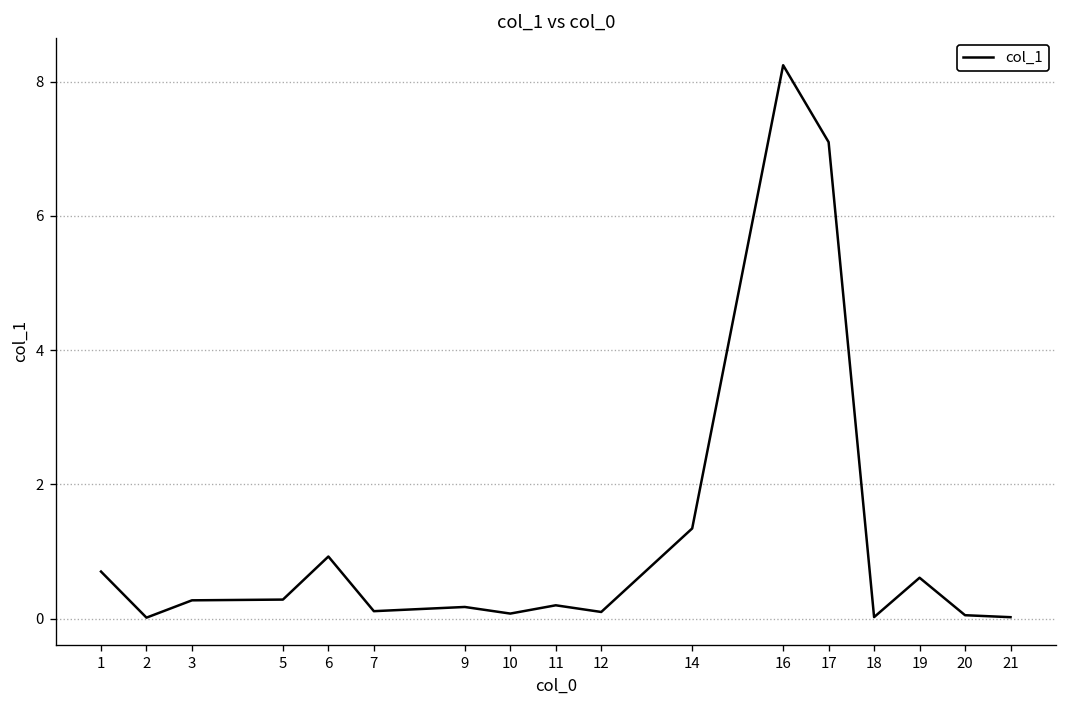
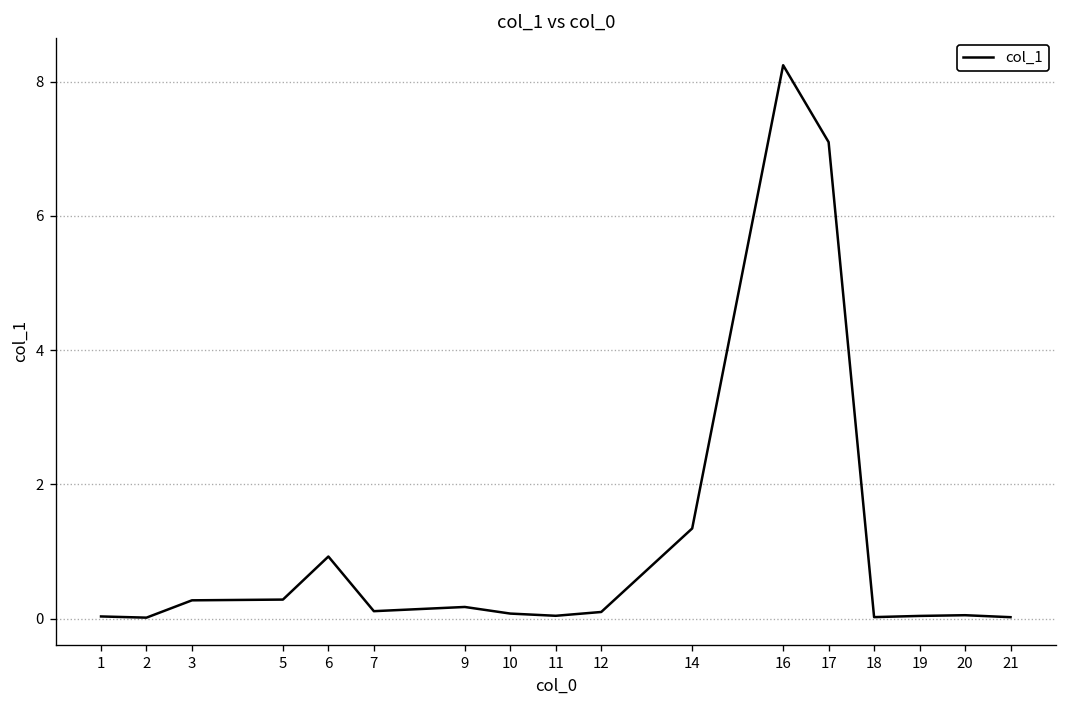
  {
-   "1": 0.7,
+   "1": 0.0,
    "2": 0.0,
    "3": 0.3,
    "5": 0.3,
    "6": 0.9,
    "7": 0.1,
    "9": 0.2,
    "10": 0.1,
-   "11": 0.2,
+   "11": 0.0,
    "12": 0.1,
    "14": 1.3,
    "16": 8.2,
    "17": 7.1,
    "18": 0.0,
-   "19": 0.6,
+   "19": 0.0,
    "20": 0.0,
    "21": 0.0
  }
